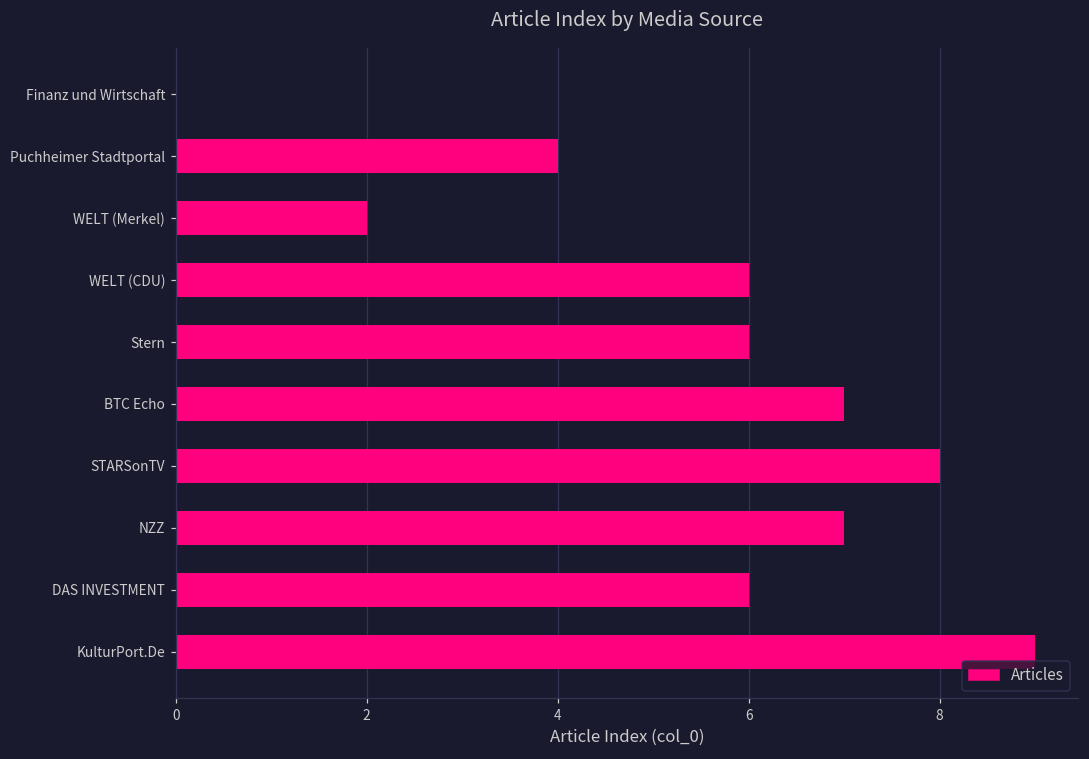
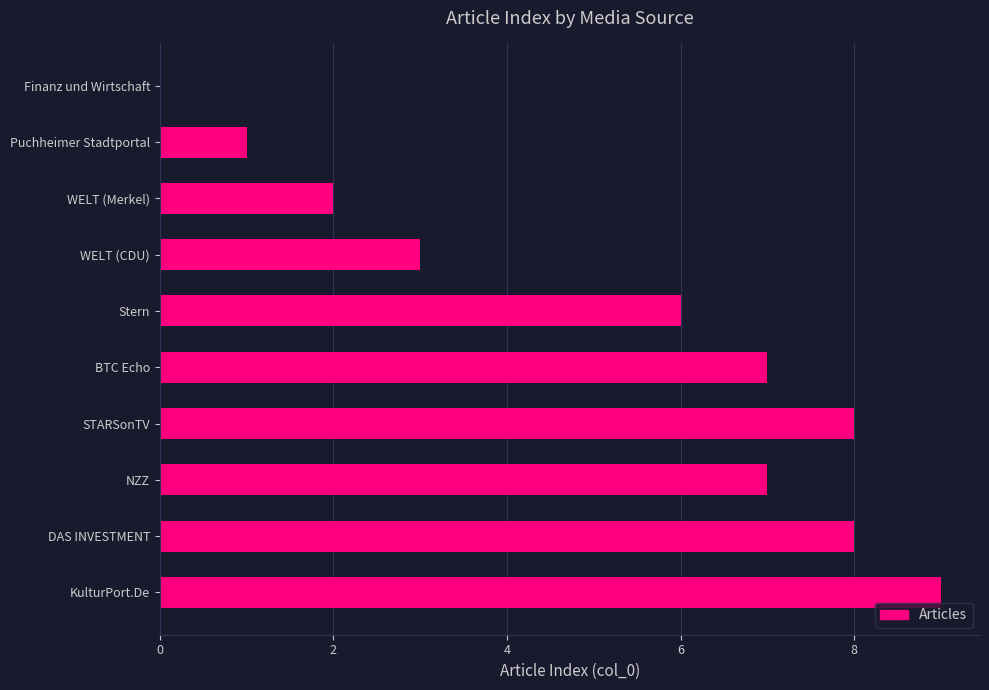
  {
    "Finanz und Wirtschaft": 0,
-   "Puchheimer Stadtportal": 4,
+   "Puchheimer Stadtportal": 1,
    "WELT (Merkel)": 2,
-   "WELT (CDU)": 6,
+   "WELT (CDU)": 3,
    "Stern": 6,
    "BTC Echo": 7,
    "STARSonTV": 8,
    "NZZ": 7,
-   "DAS INVESTMENT": 6,
+   "DAS INVESTMENT": 8,
    "KulturPort.De": 9
  }
